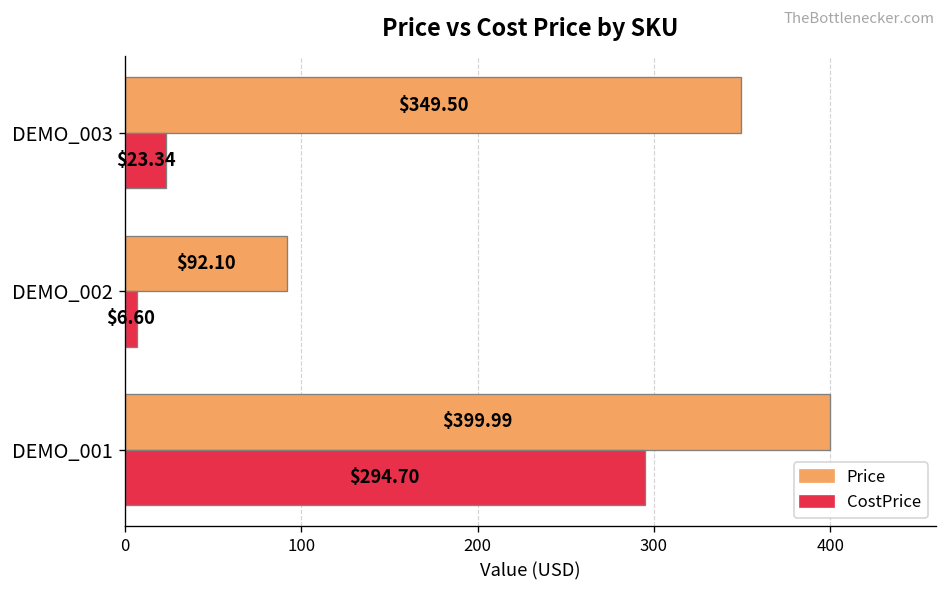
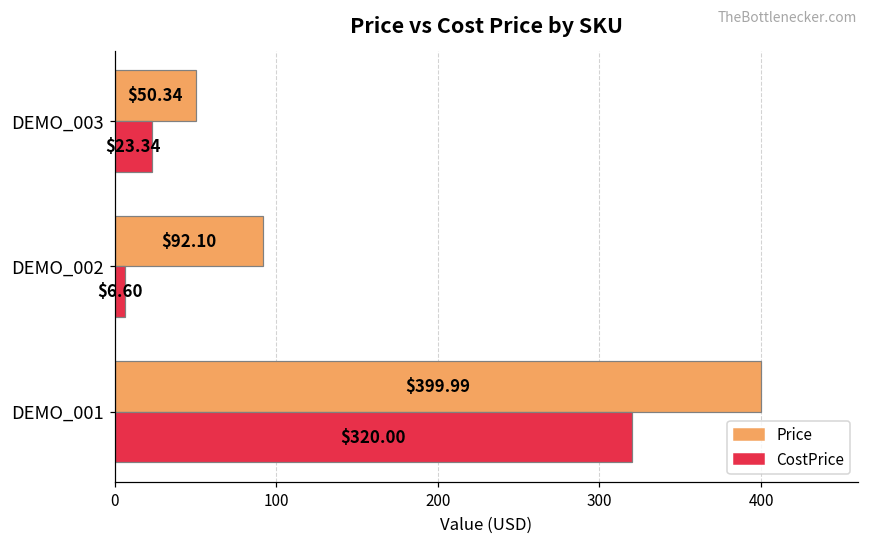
  {
    "Price": {
-     "DEMO_003": "$349.50",
+     "DEMO_003": "$50.34",
      "DEMO_002": "$92.10",
      "DEMO_001": "$399.99"
    },
    "CostPrice": {
      "DEMO_003": "$23.34",
      "DEMO_002": "$6.60",
-     "DEMO_001": "$294.70"
+     "DEMO_001": "$320.00"
    }
  }
